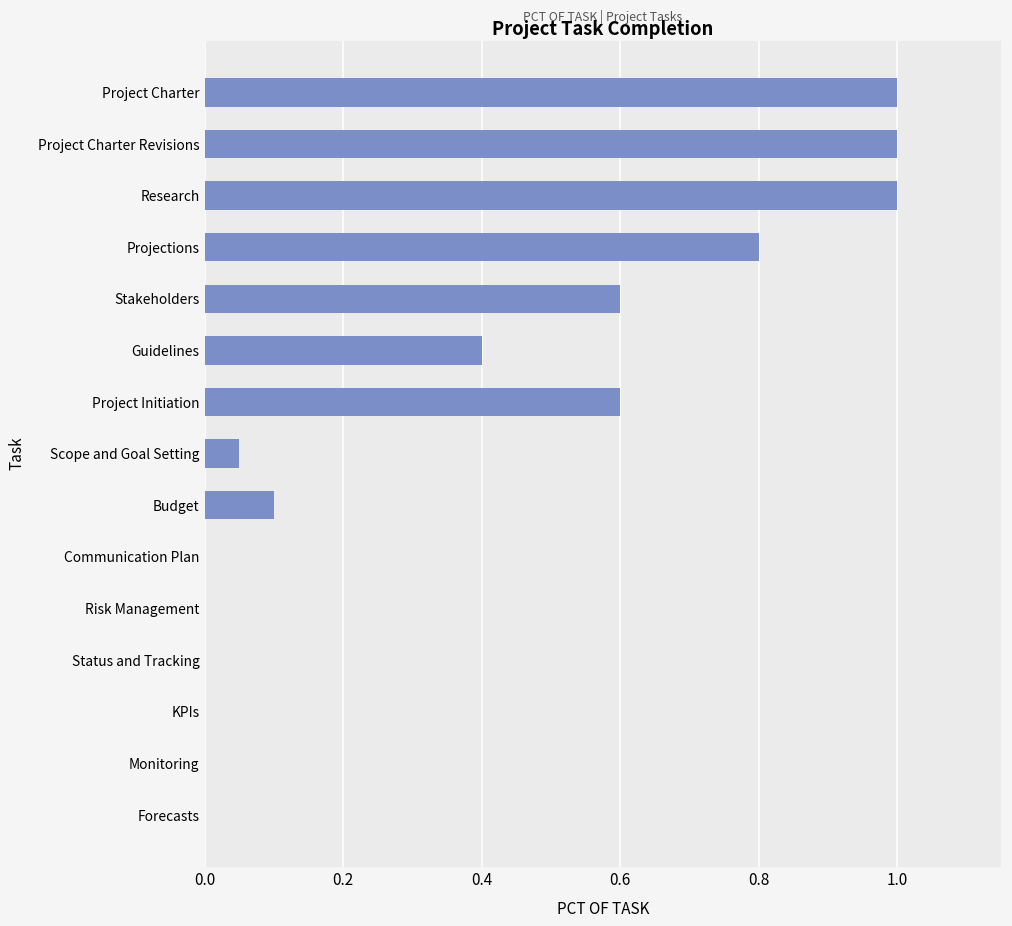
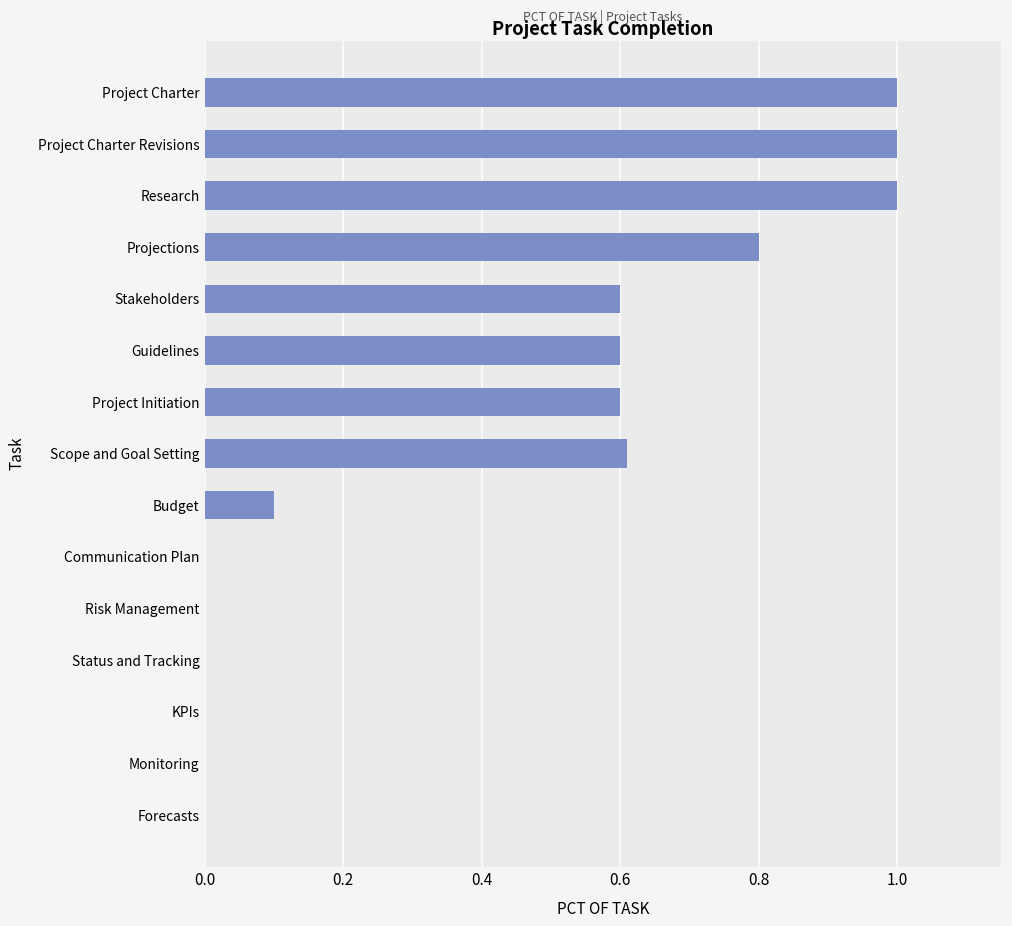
  {
    "Project Charter": 1.00,
    "Project Charter Revisions": 1.00,
    "Research": 1.00,
    "Projections": 0.80,
    "Stakeholders": 0.60,
-   "Guidelines": 0.4,
+   "Guidelines": 0.6,
    "Project Initiation": 0.60,
-   "Scope and Goal Setting": 0.05,
+   "Scope and Goal Setting": 0.61,
    "Budget": 0.10,
    "Communication Plan": 0.00,
    "Risk Management": 0.00,
    "Status and Tracking": 0.00,
    "KPIs": 0.00,
    "Monitoring": 0.00,
    "Forecasts": 0.00
  }
